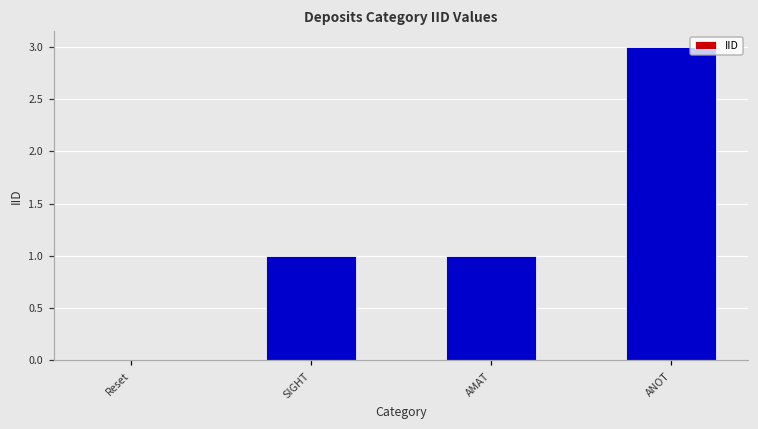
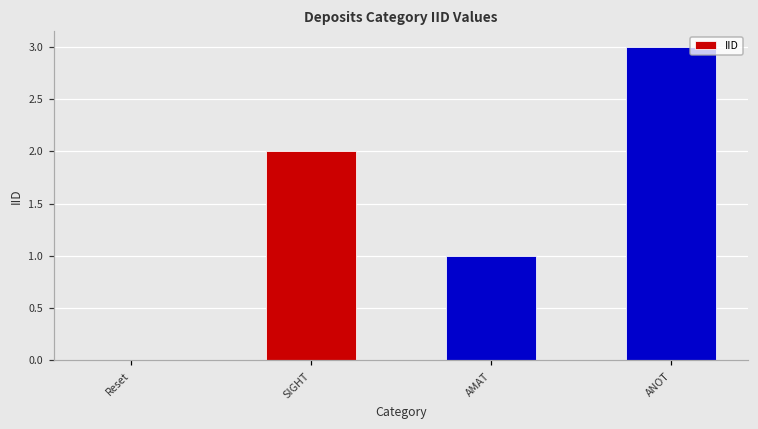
  {
    "Reset": 0,
-   "SIGHT": 1,
+   "SIGHT": 2,
    "AMAT": 1,
    "ANOT": 3
  }
